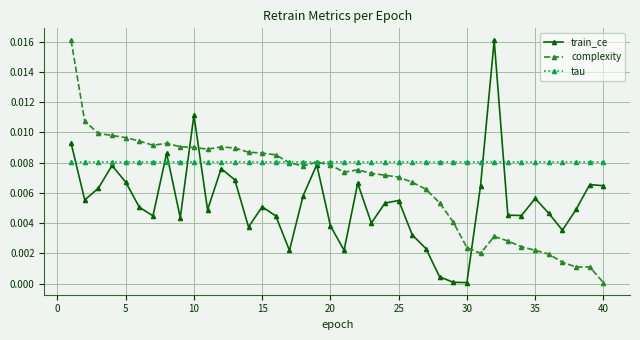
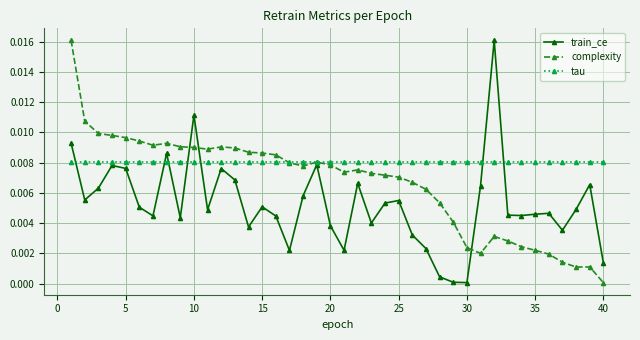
  {
    "train_ce": {
-     "5": 0.0067,
+     "5": 0.0076,
      "10": 0.0111,
      "15": 0.0051,
      "20": 0.0038,
      "25": 0.0055,
      "30": 0.0001,
-     "35": 0.0056,
-     "40": 0.0065
+     "35": 0.0046,
+     "40": 0.0014
    }
  }
